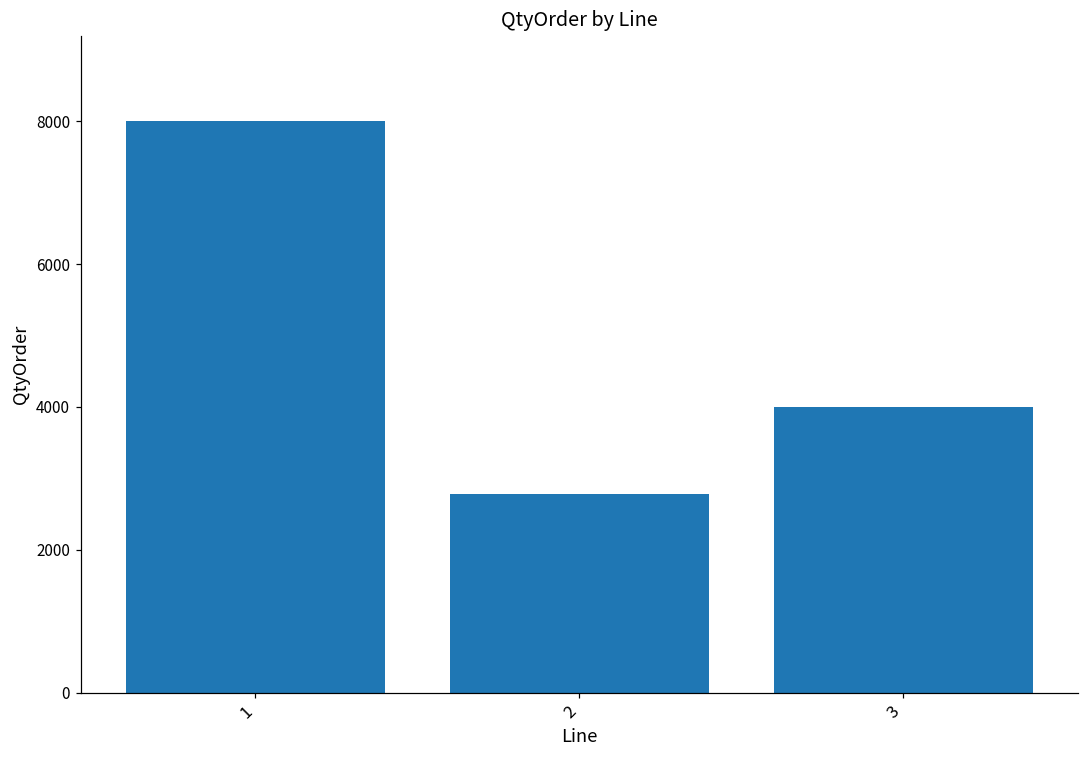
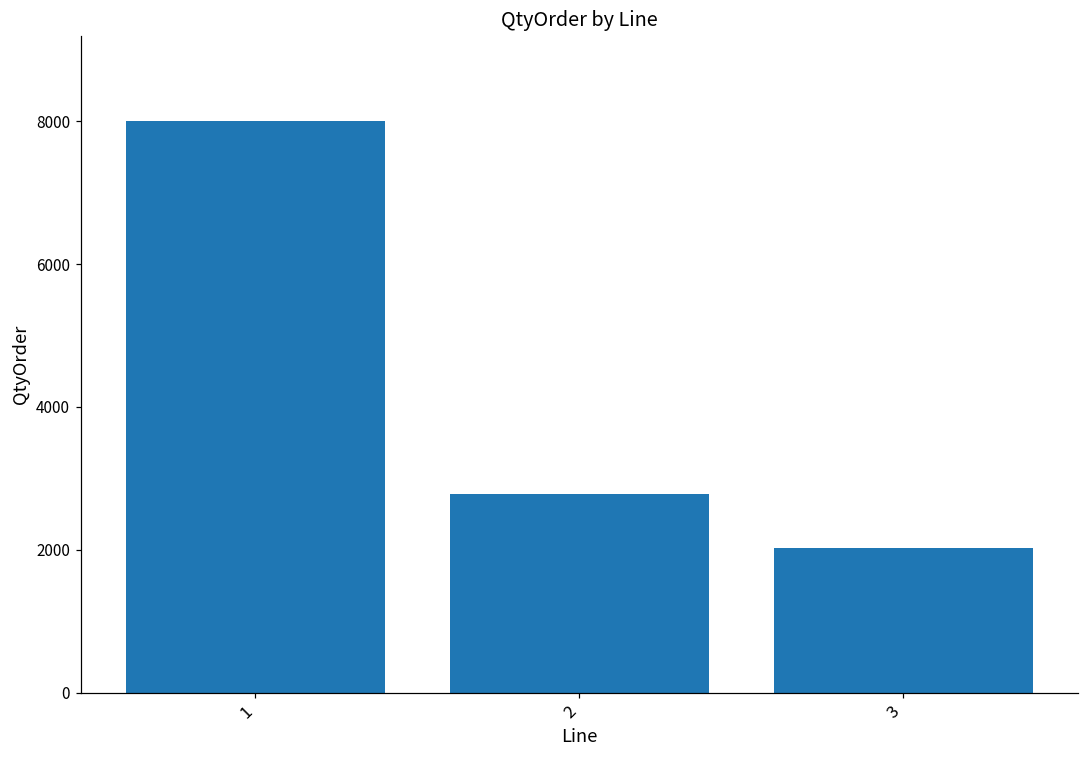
  {
    "1": 8000,
    "2": 2800,
-   "3": 4000
+   "3": 2000
  }
